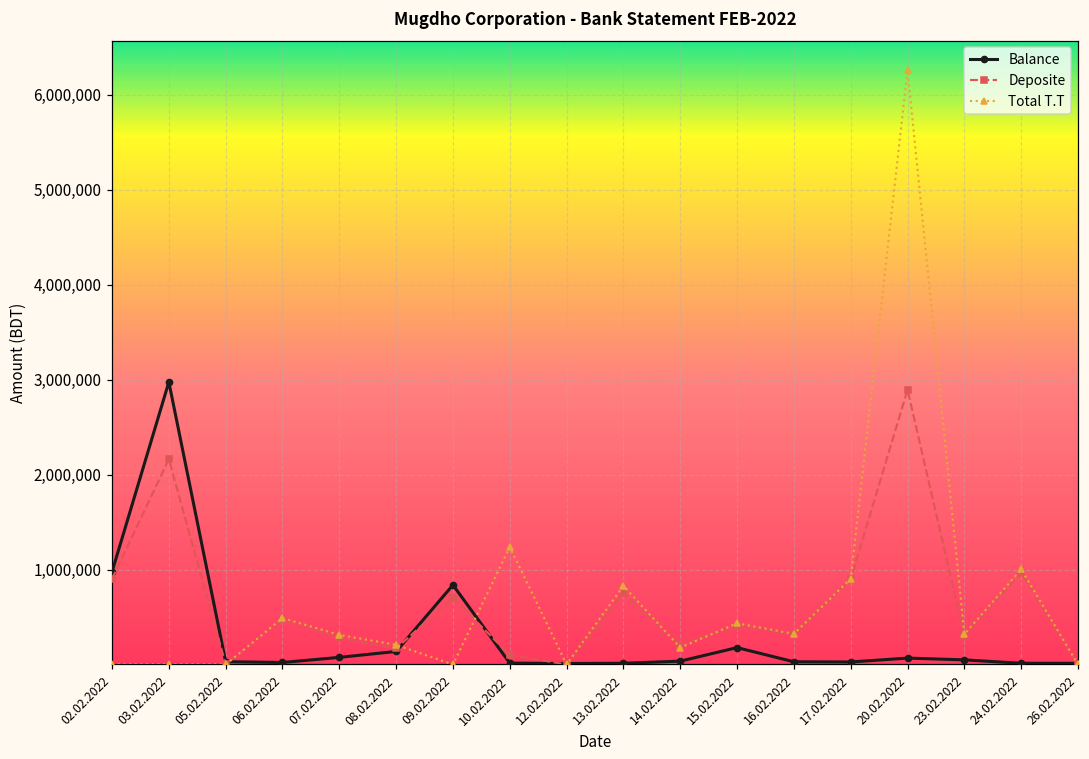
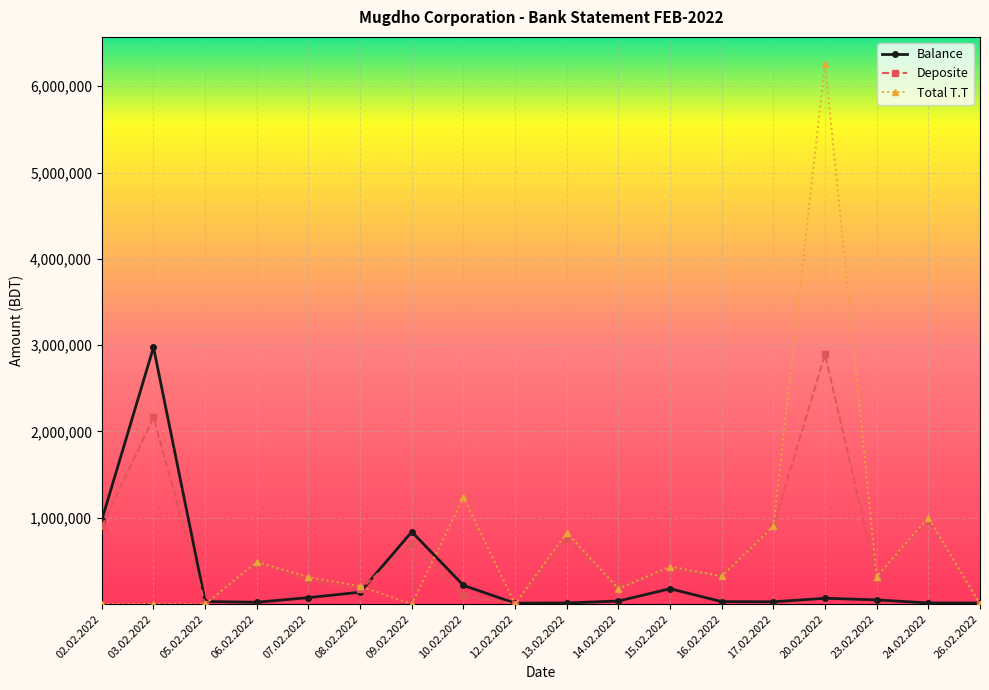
  {
    "Balance": {
      "02.02.2022": "1,000,000",
      "03.02.2022": "3,000,000",
      "05.02.2022": "0",
      "06.02.2022": "0",
      "07.02.2022": "100,000",
      "08.02.2022": "100,000",
      "09.02.2022": "800,000",
-     "10.02.2022": "0",
+     "10.02.2022": "200,000",
      "13.02.2022": "0",
      "14.02.2022": "0",
      "15.02.2022": "200,000",
      "16.02.2022": "0",
      "17.02.2022": "0",
      "20.02.2022": "100,000",
      "23.02.2022": "0",
      "24.02.2022": "0"
    },
    "Deposite": {
      "02.02.2022": "900,000",
      "03.02.2022": "2,200,000",
      "07.02.2022": "300,000",
      "08.02.2022": "200,000",
      "09.02.2022": "700,000",
      "10.02.2022": "100,000",
      "13.02.2022": "800,000",
      "20.02.2022": "2,900,000",
      "24.02.2022": "1,000,000"
    },
    "Total T.T": {
      "02.02.2022": "0",
      "03.02.2022": "0",
      "07.02.2022": "300,000",
      "08.02.2022": "200,000",
      "09.02.2022": "0",
      "10.02.2022": "1,200,000",
      "13.02.2022": "800,000",
      "20.02.2022": "6,300,000",
      "24.02.2022": "1,000,000"
    }
  }
